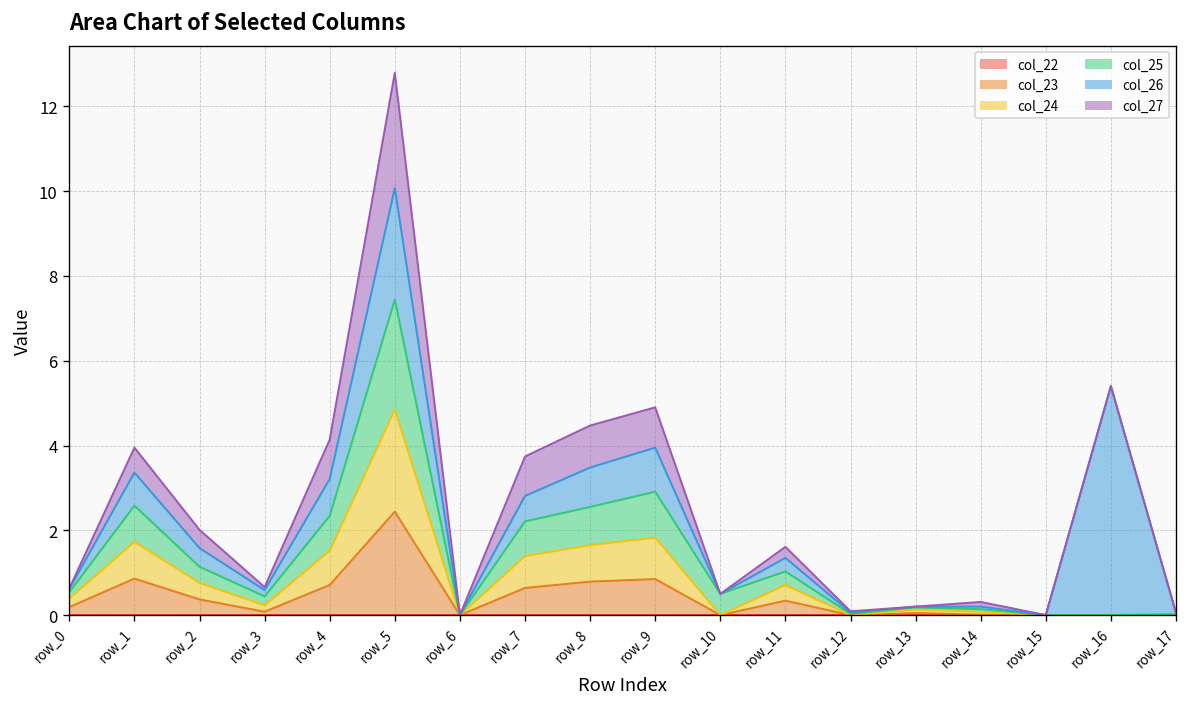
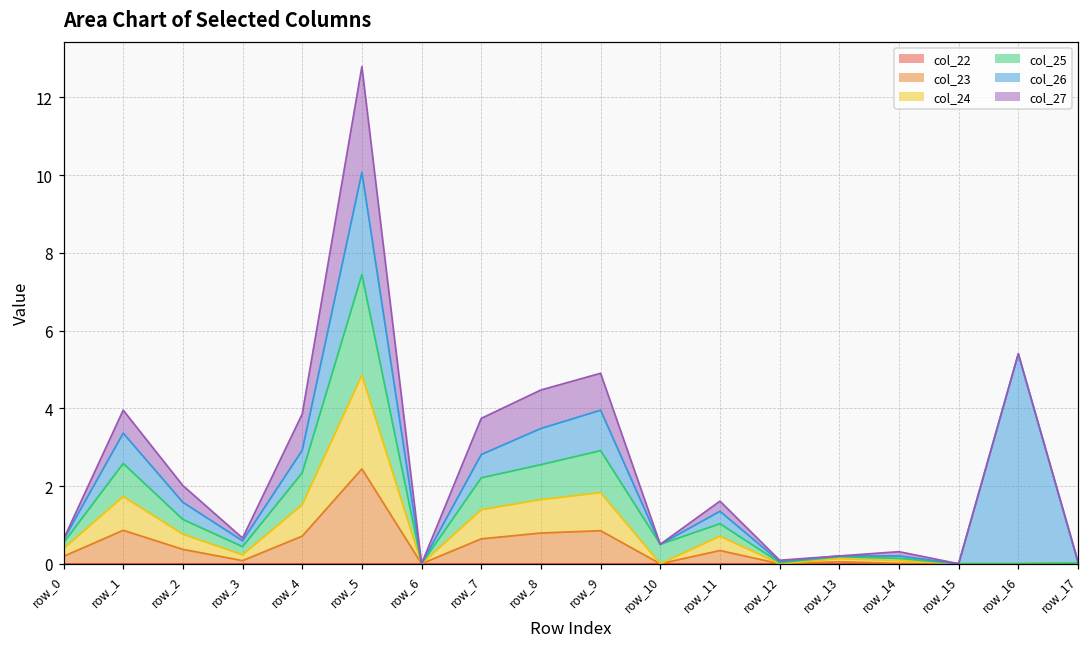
  {
    "col_25": {
      "row_0": 0.2,
      "row_1": 0.9,
      "row_2": 0.4,
      "row_3": 0.2,
      "row_4": 0.8,
      "row_5": 2.6,
      "row_7": 0.8,
      "row_8": 0.9,
      "row_9": 1.1,
      "row_11": 0.3
    },
    "col_26": {
      "row_1": 0.8,
      "row_2": 0.4,
-     "row_4": 0.9,
+     "row_4": 0.6,
      "row_5": 2.6,
      "row_7": 0.6,
      "row_8": 0.9,
      "row_9": 1.0,
      "row_11": 0.3
    },
    "col_27": {
      "row_1": 0.6,
      "row_2": 0.4,
      "row_4": 0.9,
      "row_5": 2.7,
      "row_7": 0.9,
      "row_8": 1.0,
      "row_9": 1.0,
      "row_11": 0.3,
      "row_14": 0.1
    }
  }
